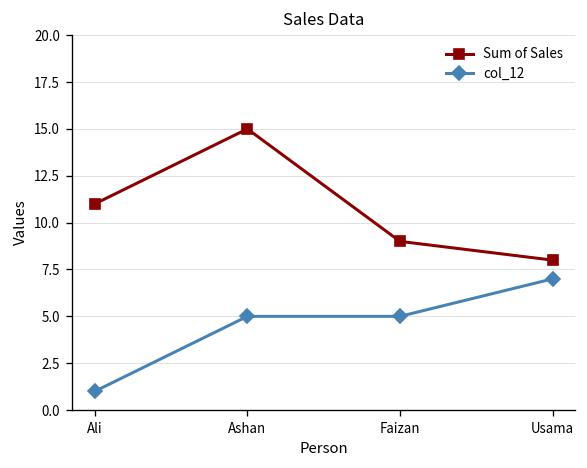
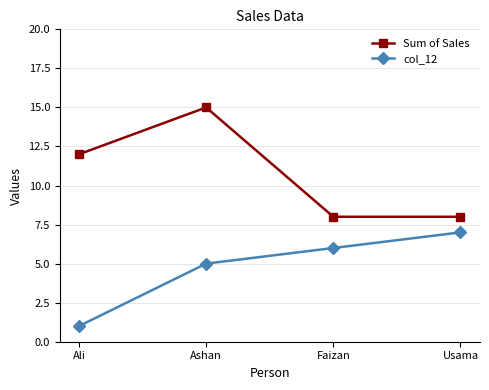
  {
    "Sum of Sales": {
-     "Ali": 11,
+     "Ali": 12,
      "Ashan": 15,
-     "Faizan": 9,
+     "Faizan": 8,
      "Usama": 8
    },
    "col_12": {
      "Ali": 1,
      "Ashan": 5,
-     "Faizan": 5,
+     "Faizan": 6,
      "Usama": 7
    }
  }
